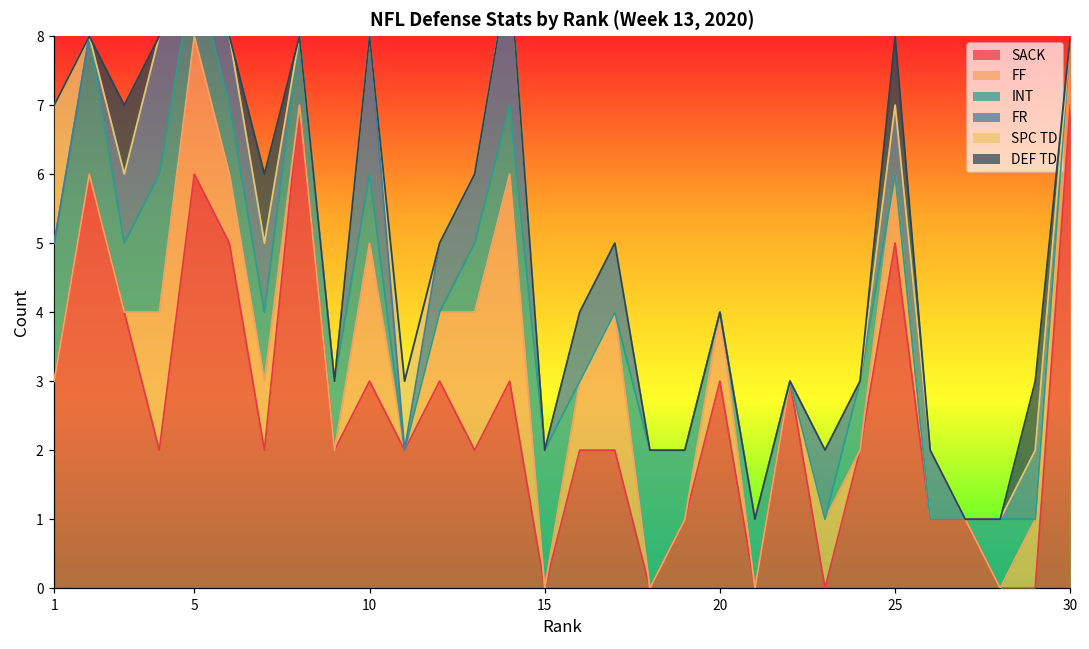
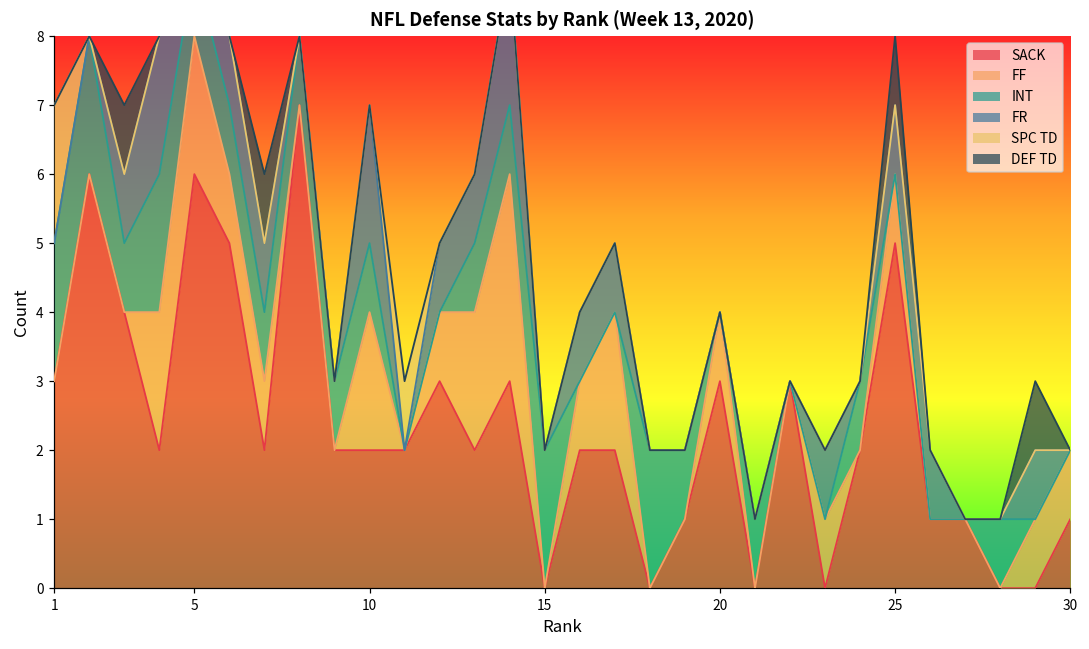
  {
    "SACK": {
      "5": 6,
-     "10": 3,
+     "10": 2,
      "20": 3,
      "25": 5,
-     "30": 7
+     "30": 1
    },
    "DEF TD": {
      "25": 8
    }
  }
